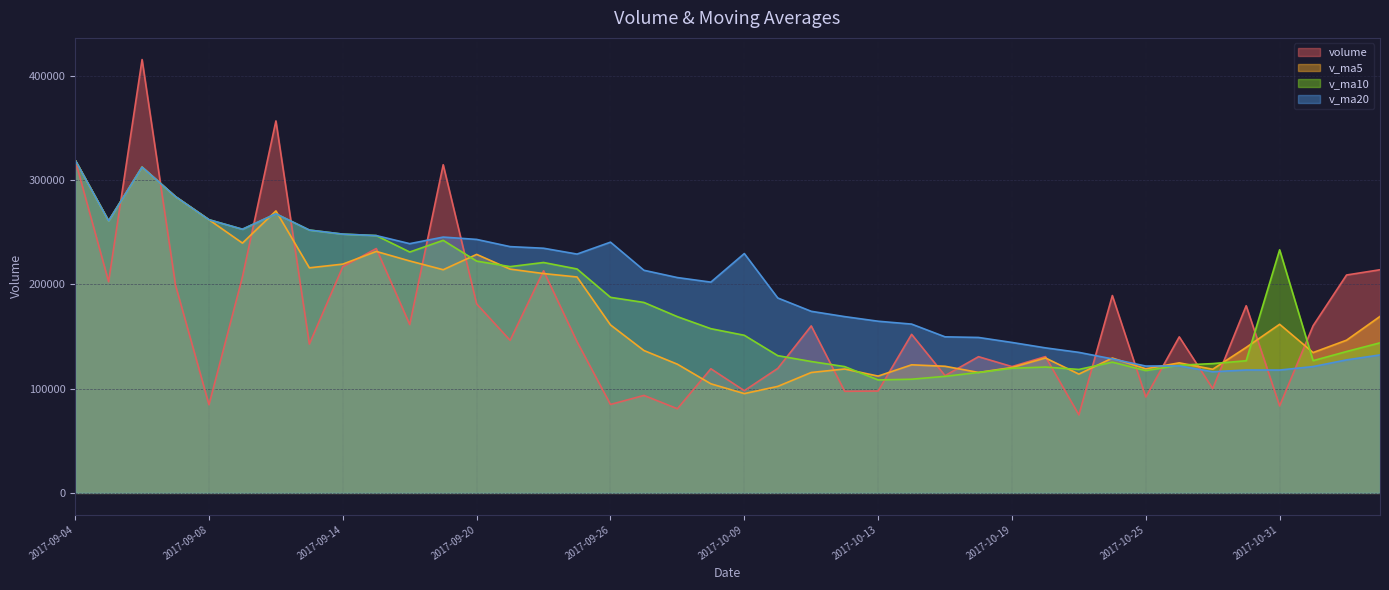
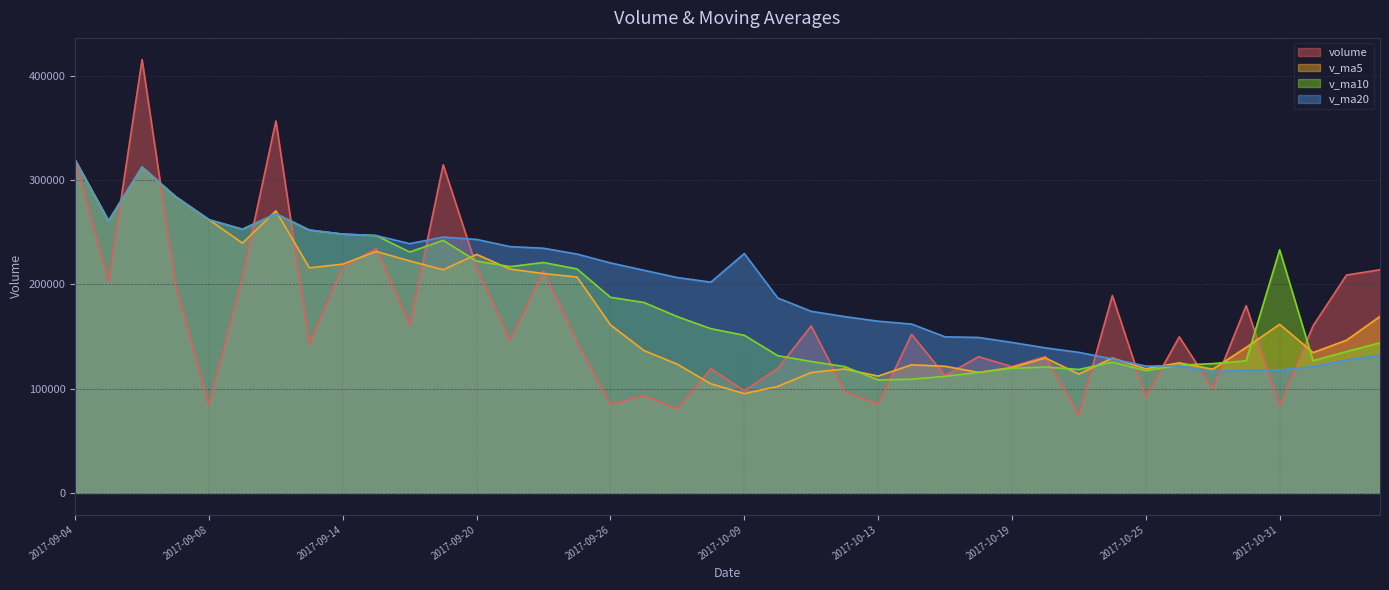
  {
    "volume": {
      "2017-09-08": 85000,
      "2017-09-14": 217000,
-     "2017-09-20": 181000,
+     "2017-09-20": 216000,
      "2017-09-26": 85000,
      "2017-10-09": 98000,
-     "2017-10-13": 98000,
+     "2017-10-13": 85000,
      "2017-10-25": 92000,
      "2017-10-31": 83000
    },
    "v_ma5": {
      "2017-09-14": 219000,
      "2017-09-20": 229000,
      "2017-09-26": 161000,
      "2017-10-09": 95000,
      "2017-10-13": 112000,
      "2017-10-31": 162000
    },
    "v_ma10": {
      "2017-09-20": 222000,
      "2017-09-26": 187000,
      "2017-10-09": 151000,
      "2017-10-13": 108000,
      "2017-10-31": 233000
    },
    "v_ma20": {
      "2017-09-20": 243000,
-     "2017-09-26": 240000,
+     "2017-09-26": 220000,
      "2017-10-09": 229000,
      "2017-10-13": 165000,
      "2017-10-19": 144000,
      "2017-10-25": 122000,
      "2017-10-31": 118000
    }
  }
